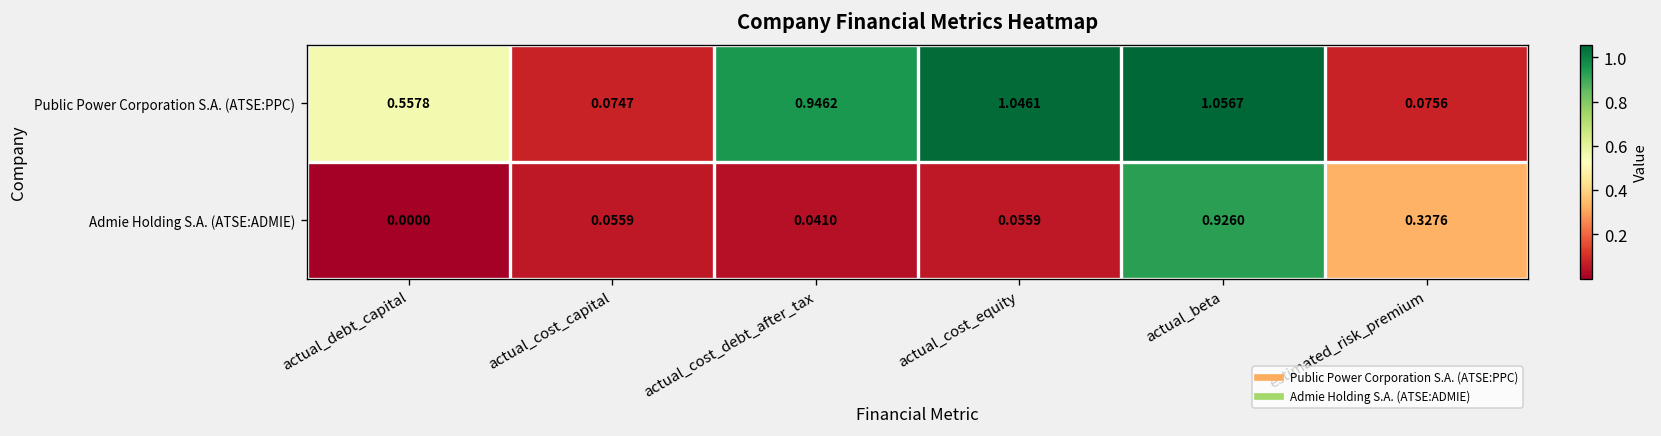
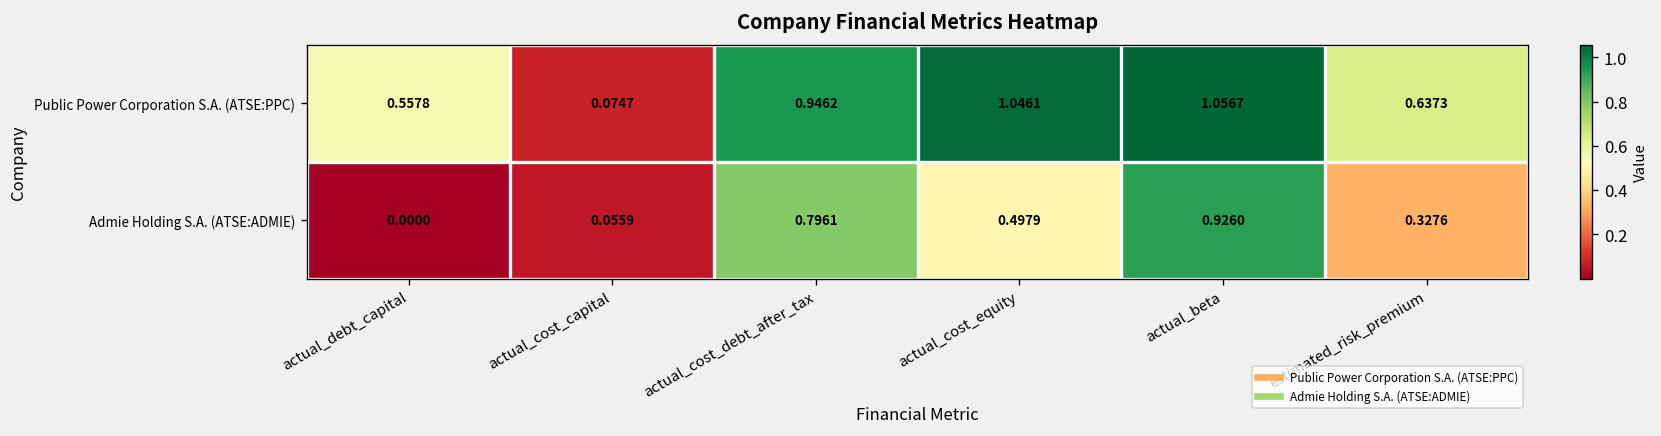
  {
    "Public Power Corporation S.A. (ATSE:PPC)": {
      "actual_debt_capital": 0.5578,
      "actual_cost_capital": 0.0747,
      "actual_cost_debt_after_tax": 0.9462,
      "actual_cost_equity": 1.0461,
      "actual_beta": 1.0567,
-     "estimated_risk_premium": 0.0756
+     "estimated_risk_premium": 0.6373
    },
    "Admie Holding S.A. (ATSE:ADMIE)": {
      "actual_debt_capital": 0.0000,
      "actual_cost_capital": 0.0559,
-     "actual_cost_debt_after_tax": 0.0410,
-     "actual_cost_equity": 0.0559,
+     "actual_cost_debt_after_tax": 0.7961,
+     "actual_cost_equity": 0.4979,
      "actual_beta": 0.9260,
      "estimated_risk_premium": 0.3276
    }
  }
